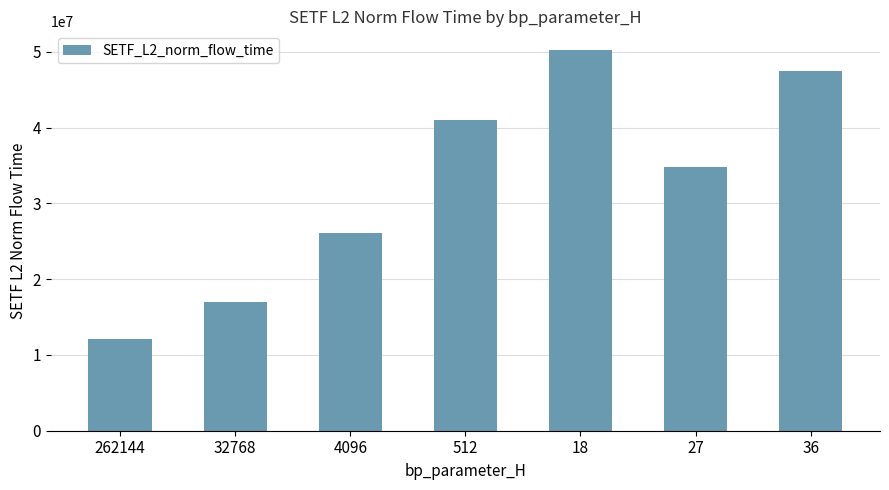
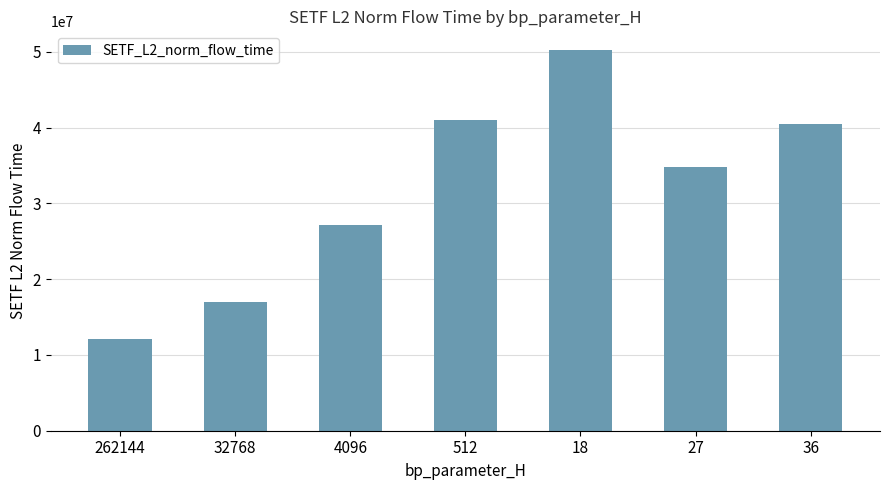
  {
    "262144": 12000000,
    "32768": 17000000,
-   "4096": 26000000,
+   "4096": 27000000,
    "512": 41000000,
    "18": 50000000,
    "27": 35000000,
-   "36": 47000000
+   "36": 40000000
  }
